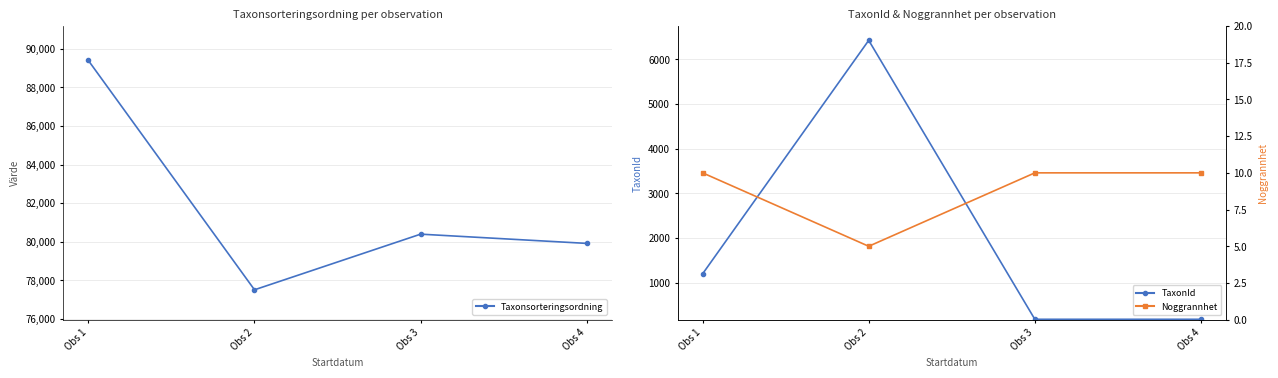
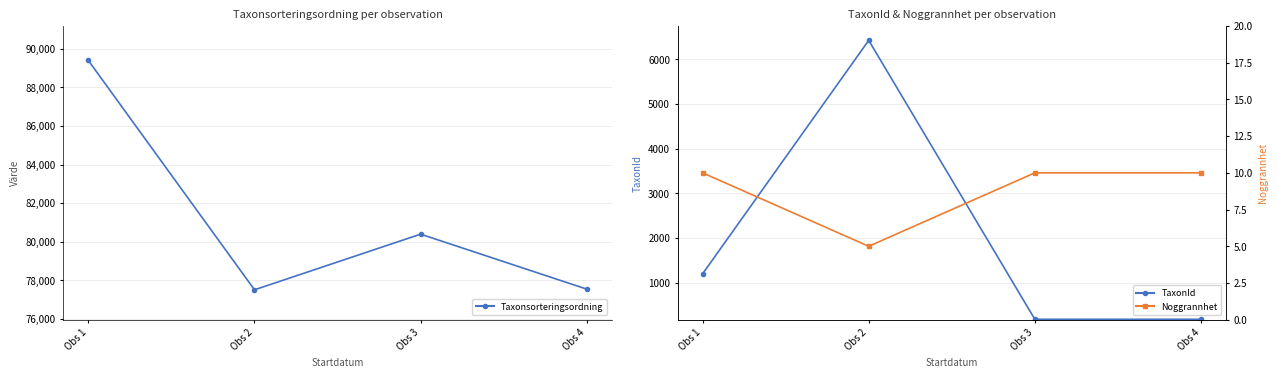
  {
    "Taxonsorteringsordning per observation": {
      "Obs 1": "89,400",
      "Obs 2": "77,500",
      "Obs 3": "80,400",
-     "Obs 4": "79,900"
+     "Obs 4": "77,500"
    }
  }
